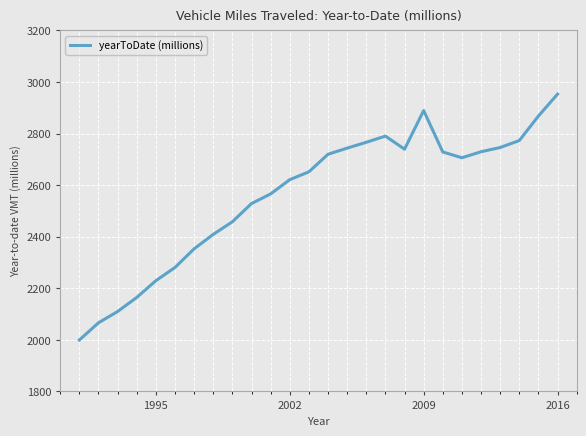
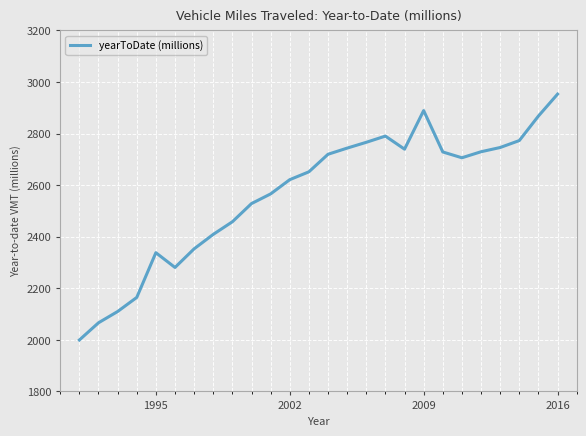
  {
-   "1995": 2230,
+   "1995": 2340,
    "2002": 2620,
    "2009": 2890,
    "2016": 2950
  }
